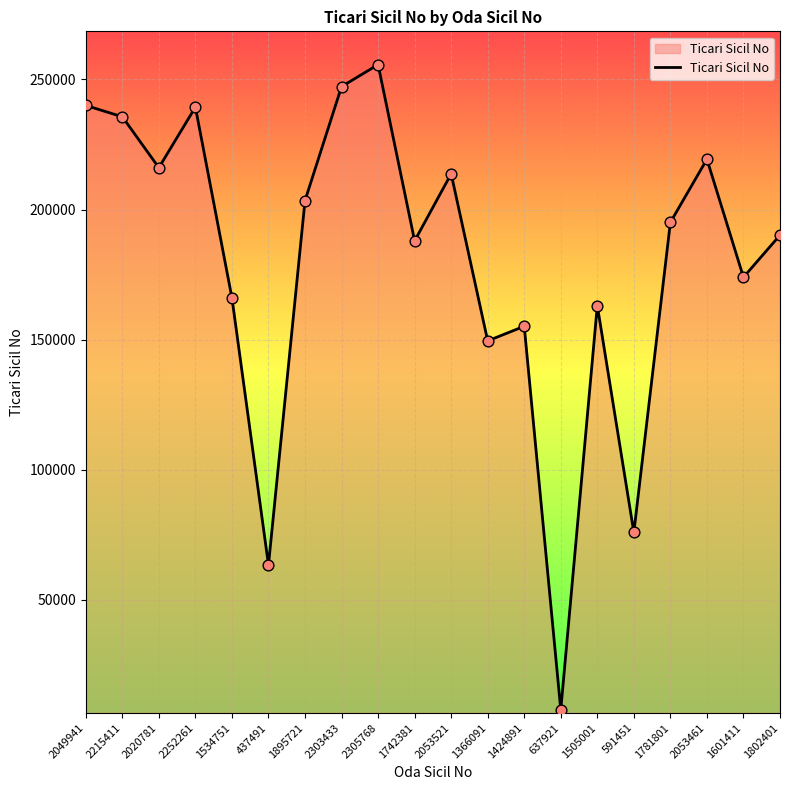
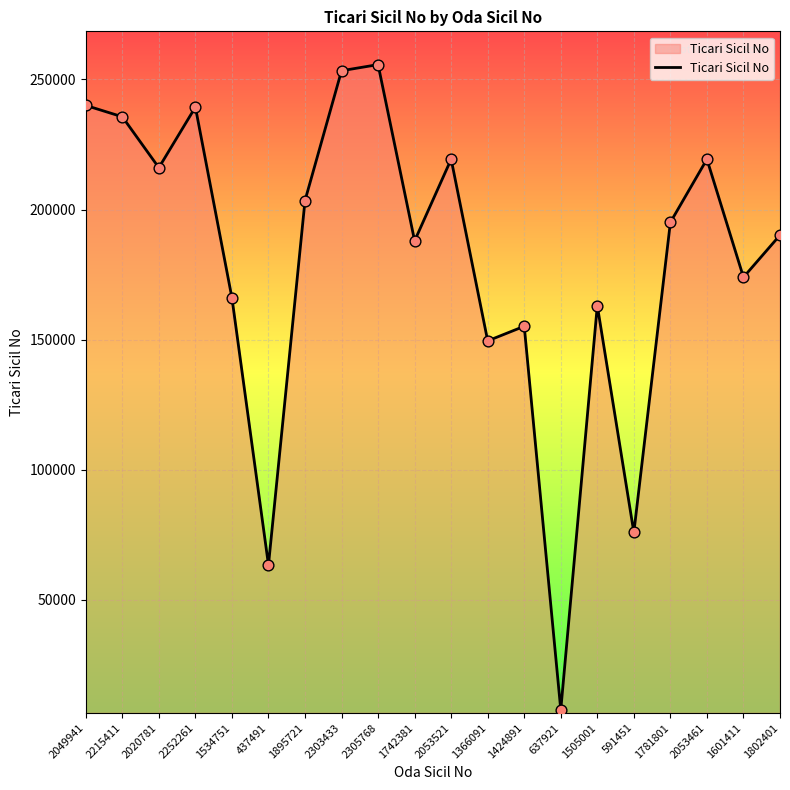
  {
    "2049941": 240000,
    "2215411": 236000,
    "2020781": 216000,
    "2252261": 239000,
    "1534751": 166000,
    "437491": 63000,
    "1895721": 203000,
-   "2303433": 247000,
+   "2303433": 253000,
    "2305768": 256000,
    "1742381": 188000,
-   "2053521": 214000,
+   "2053521": 219000,
    "1366091": 150000,
    "1424891": 155000,
    "637921": 8000,
    "1505001": 163000,
    "591451": 76000,
    "1781801": 195000,
    "2053461": 219000,
    "1601411": 174000,
    "1802401": 190000
  }
